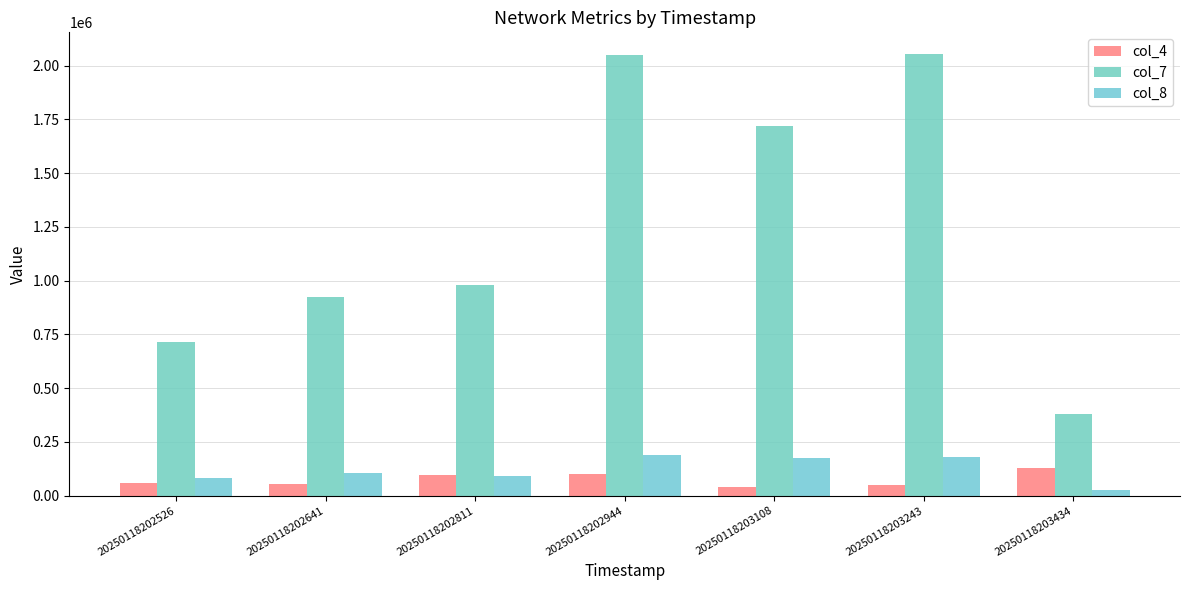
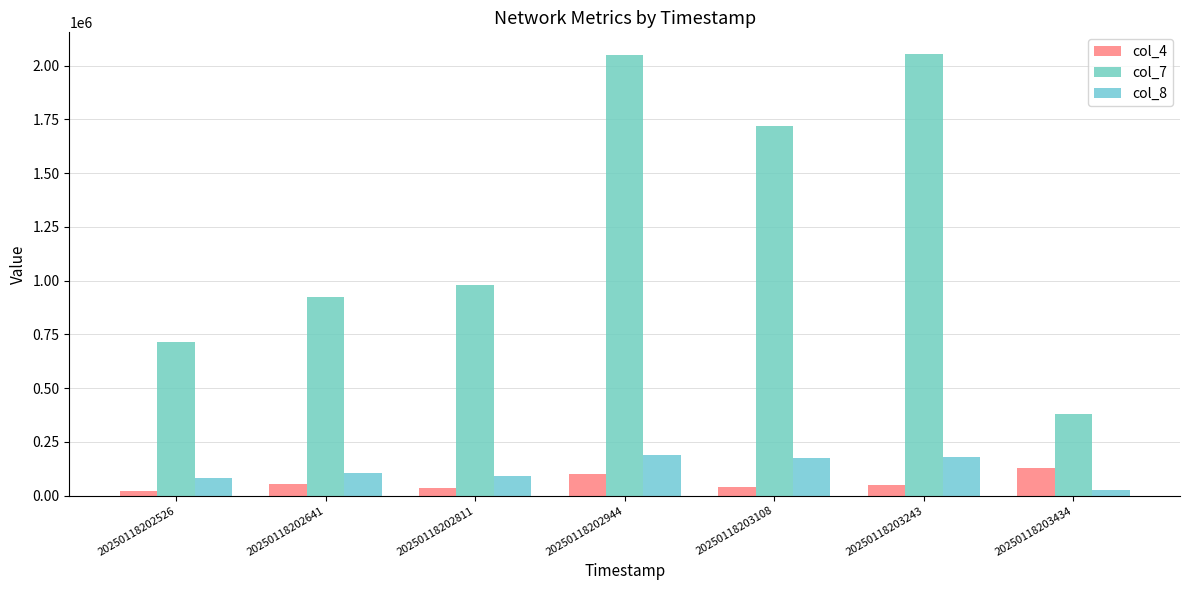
  {
    "col_4": {
-     "20250118202526": 60000,
+     "20250118202526": 20000,
      "20250118202641": 50000,
-     "20250118202811": 100000,
+     "20250118202811": 40000,
      "20250118202944": 100000,
      "20250118203108": 40000,
      "20250118203243": 50000,
      "20250118203434": 130000
    }
  }
